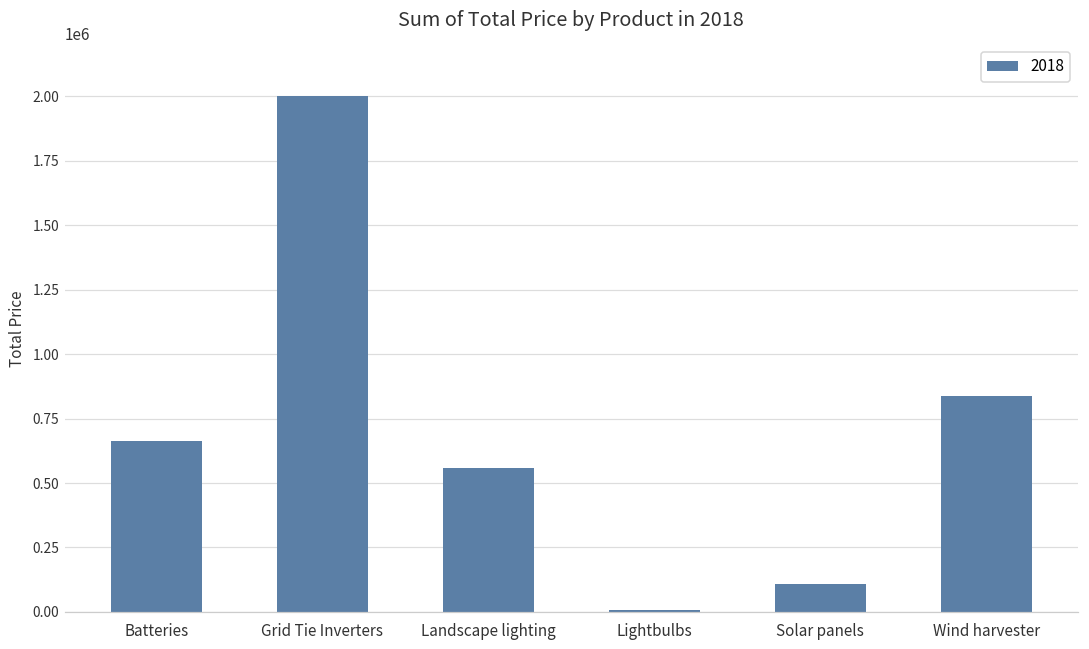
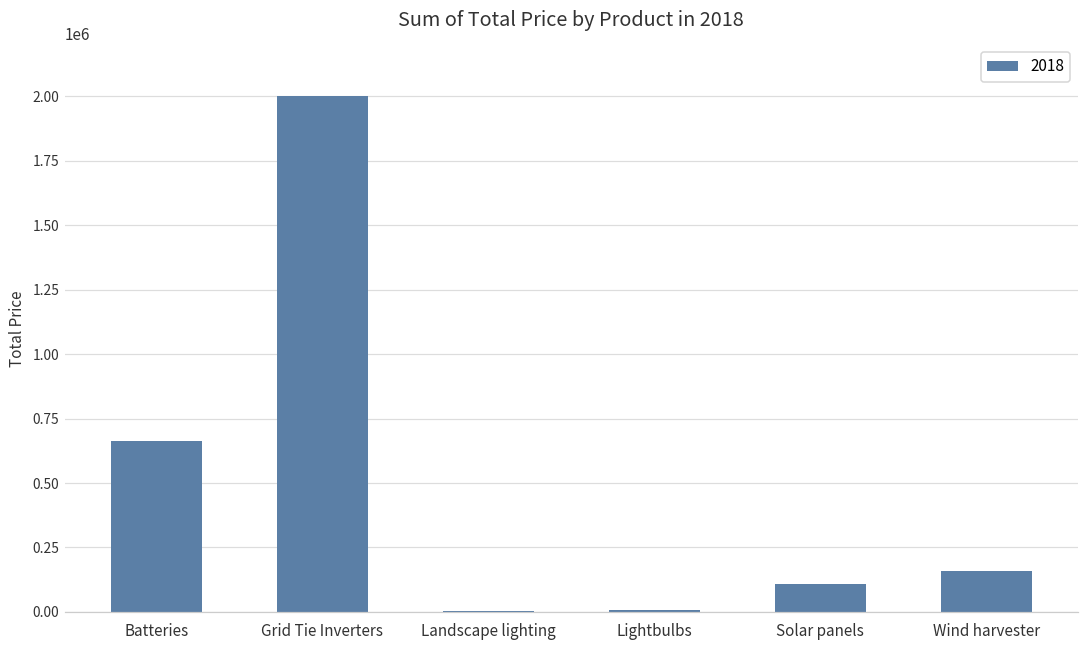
  {
    "Batteries": 660000,
    "Grid Tie Inverters": 2000000,
-   "Landscape lighting": 560000,
+   "Landscape lighting": 0,
    "Solar panels": 110000,
-   "Wind harvester": 840000
+   "Wind harvester": 160000
  }
